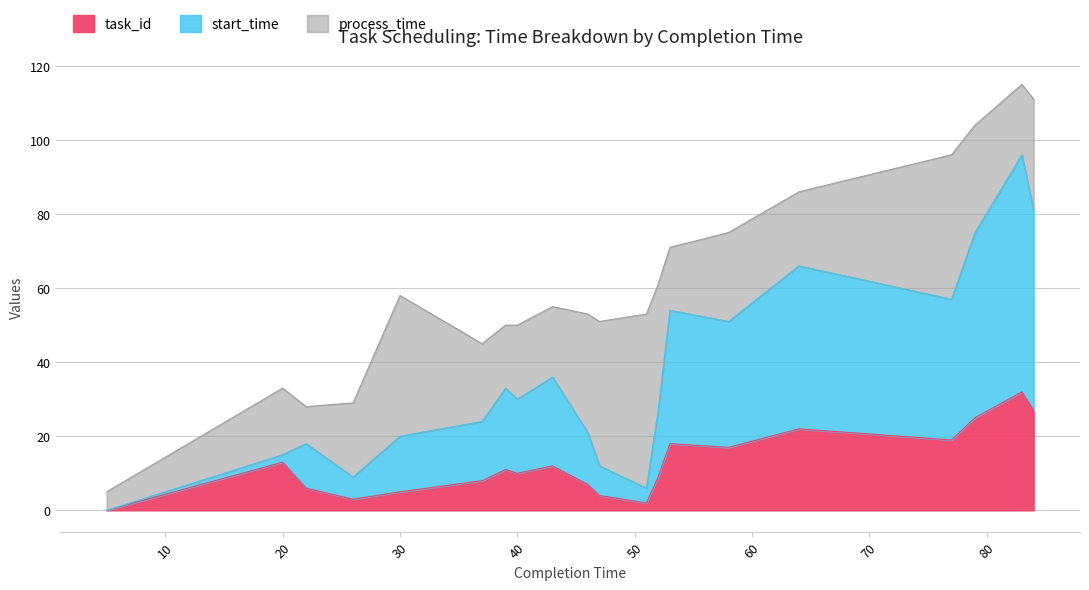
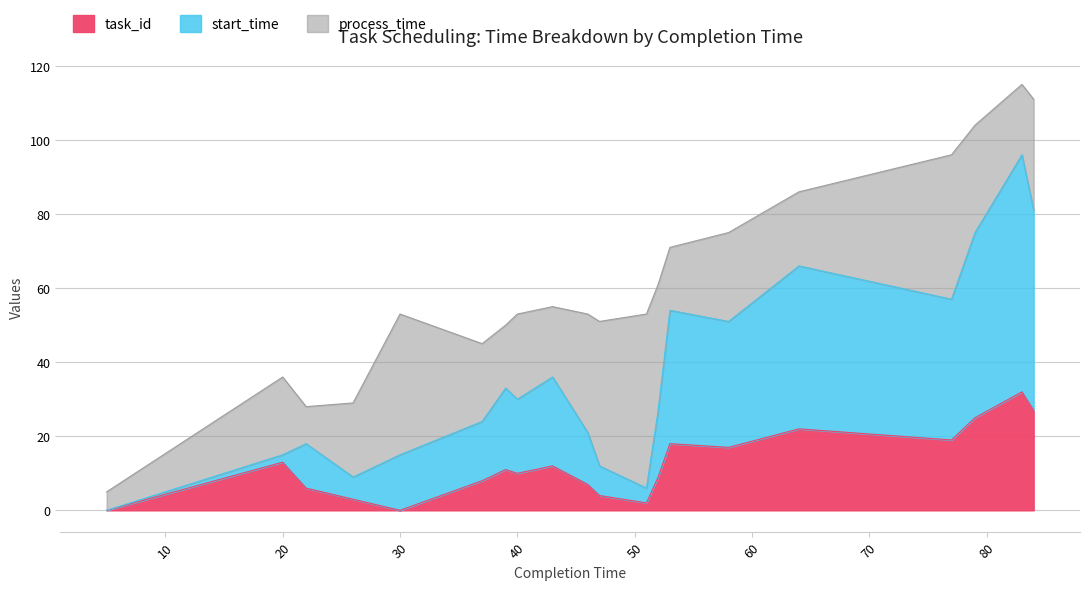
  {
    "task_id": {
      "20": 13,
-     "30": 5,
+     "30": 0,
      "40": 10
    },
    "start_time": {
      "20": 2,
      "30": 15,
      "40": 20
    },
    "process_time": {
-     "20": 18,
+     "20": 21,
      "30": 38,
-     "40": 20
+     "40": 23
    }
  }
